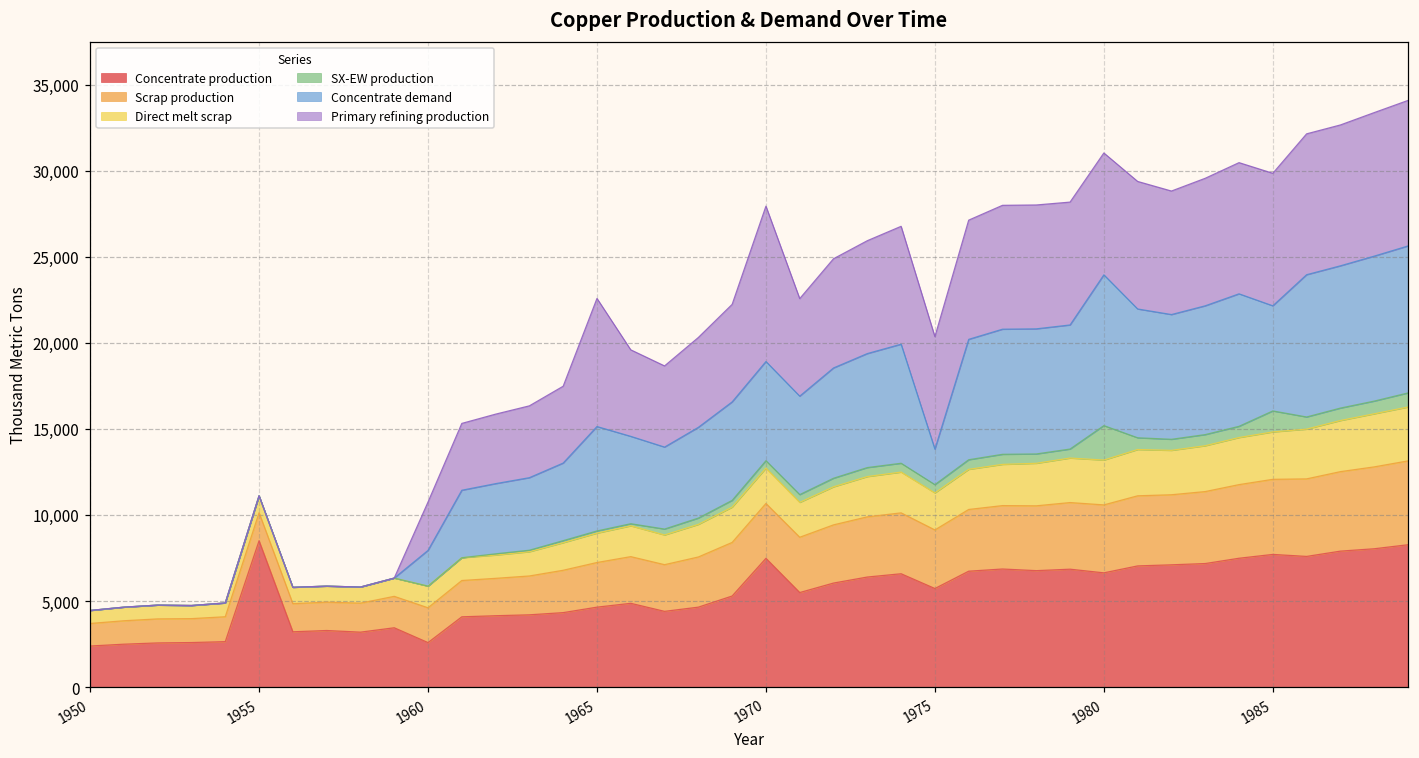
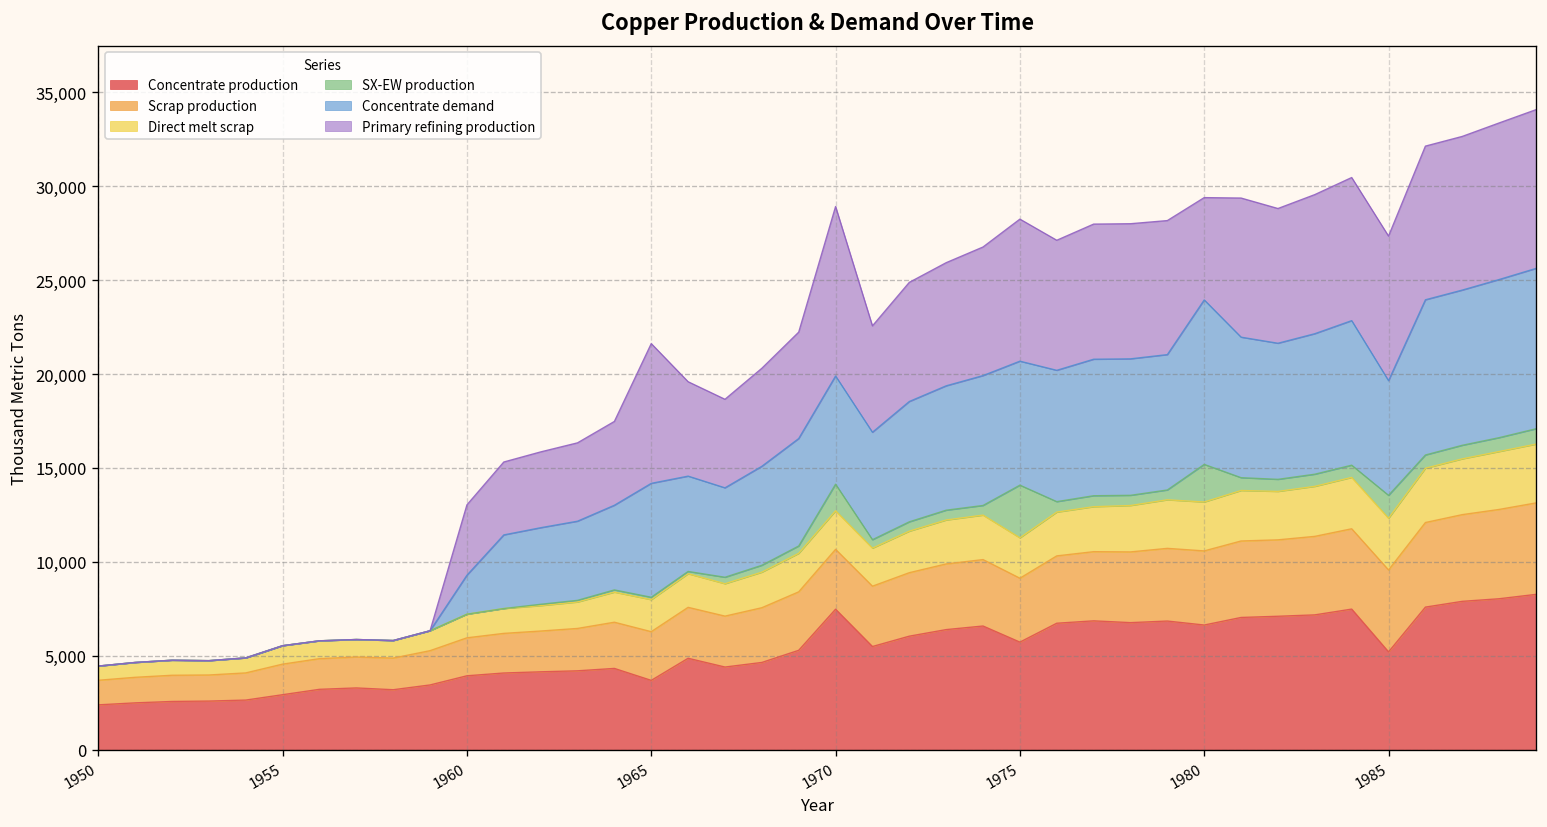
  {
    "Concentrate production": {
      "1950": "2,400",
-     "1955": "8,500",
-     "1960": "2,600",
-     "1965": "4,600",
+     "1955": "2,900",
+     "1960": "3,900",
+     "1965": "3,700",
      "1970": "7,500",
      "1975": "5,700",
      "1980": "6,600",
-     "1985": "7,700"
+     "1985": "5,200"
    },
    "SX-EW production": {
-     "1970": "400",
-     "1975": "500",
+     "1970": "1,400",
+     "1975": "2,800",
      "1980": "2,000",
      "1985": "1,200"
    },
    "Concentrate demand": {
      "1960": "2,100",
      "1965": "6,100",
      "1970": "5,800",
-     "1975": "2,100",
+     "1975": "6,600",
      "1980": "8,800",
      "1985": "6,100"
    },
    "Primary refining production": {
-     "1960": "2,800",
+     "1960": "3,700",
      "1965": "7,400",
      "1970": "9,000",
-     "1975": "6,500",
-     "1980": "7,100",
+     "1975": "7,600",
+     "1980": "5,400",
      "1985": "7,700"
    }
  }
